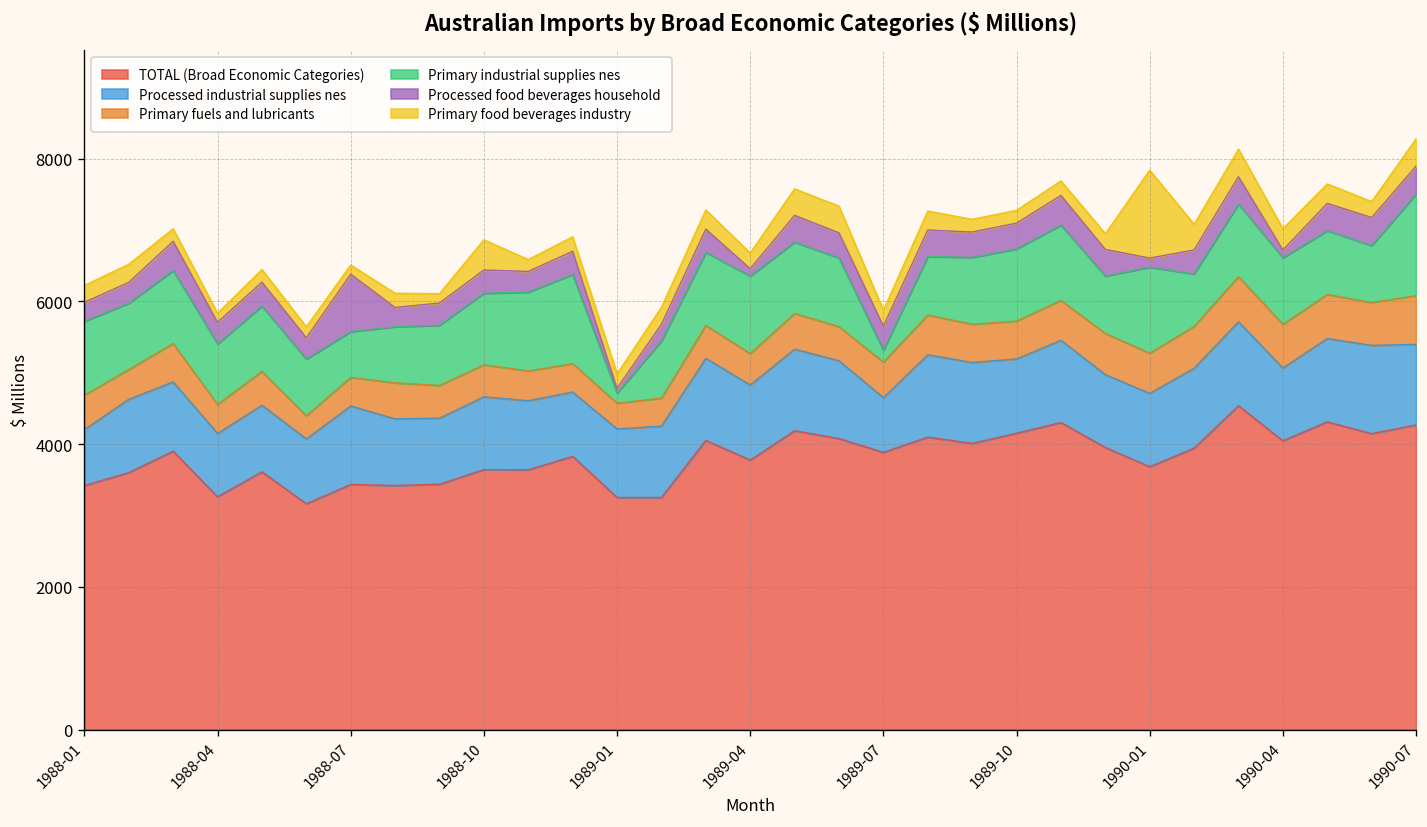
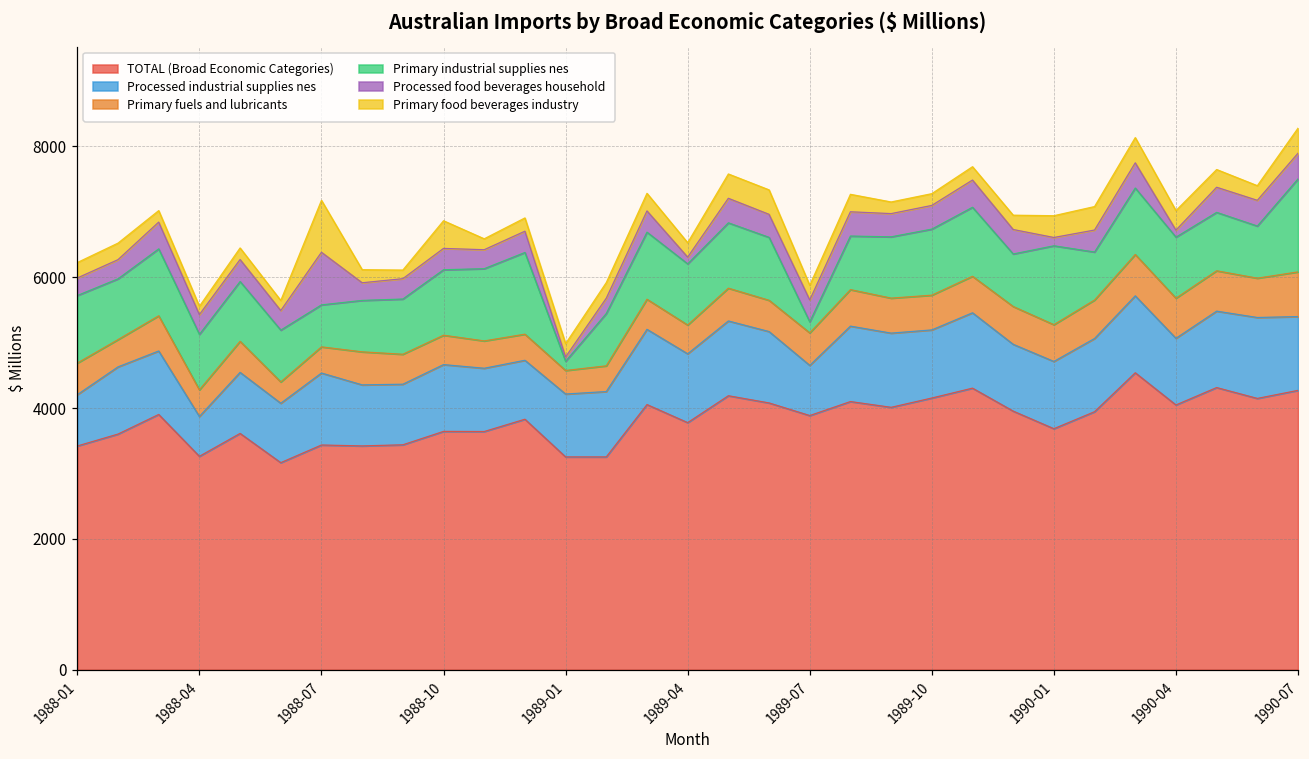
  {
    "Processed industrial supplies nes": {
      "1988-01": 800,
-     "1988-04": 900,
+     "1988-04": 600,
      "1988-07": 1100,
      "1988-10": 1000,
      "1989-01": 1000,
      "1989-04": 1100,
      "1989-07": 800,
      "1989-10": 1000,
      "1990-01": 1000,
      "1990-04": 1000,
      "1990-07": 1100
    },
    "Primary industrial supplies nes": {
      "1988-01": 1000,
      "1988-04": 800,
      "1988-07": 600,
      "1988-10": 1000,
      "1989-01": 100,
-     "1989-04": 1100,
+     "1989-04": 900,
      "1989-07": 200,
      "1989-10": 1000,
      "1990-01": 1200,
      "1990-04": 900,
      "1990-07": 1400
    },
    "Processed food beverages household": {
      "1988-01": 300,
      "1988-04": 300,
      "1988-07": 800,
      "1988-10": 300,
      "1989-01": 100,
      "1989-04": 100,
      "1989-07": 300,
      "1989-10": 400,
      "1990-01": 100,
      "1990-04": 100,
      "1990-07": 400
    },
    "Primary food beverages industry": {
      "1988-01": 200,
      "1988-04": 100,
-     "1988-07": 100,
+     "1988-07": 800,
      "1988-10": 400,
      "1989-01": 200,
      "1989-04": 200,
      "1989-07": 200,
      "1989-10": 200,
-     "1990-01": 1200,
+     "1990-01": 300,
      "1990-04": 300,
      "1990-07": 400
    }
  }
